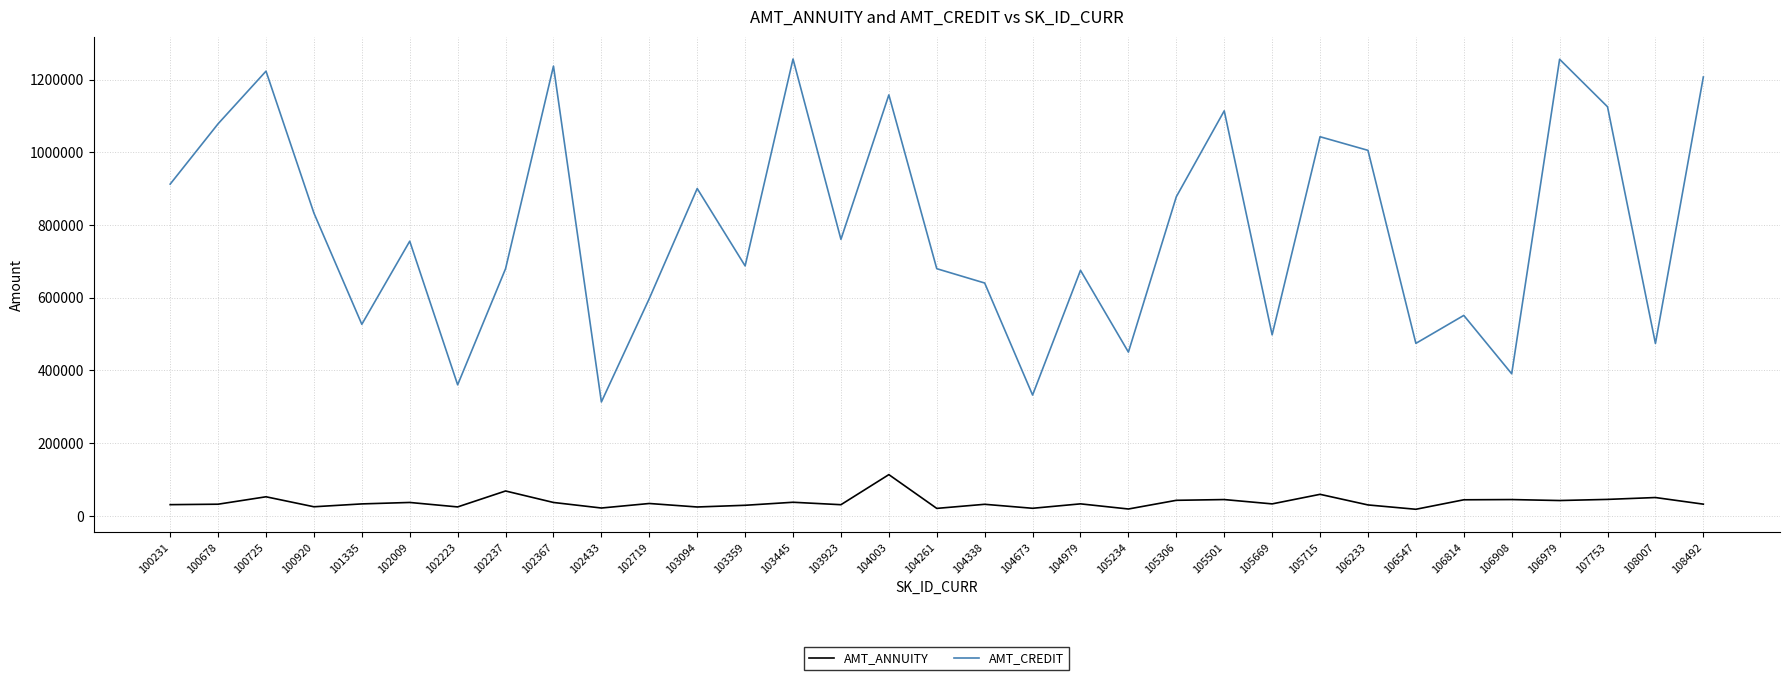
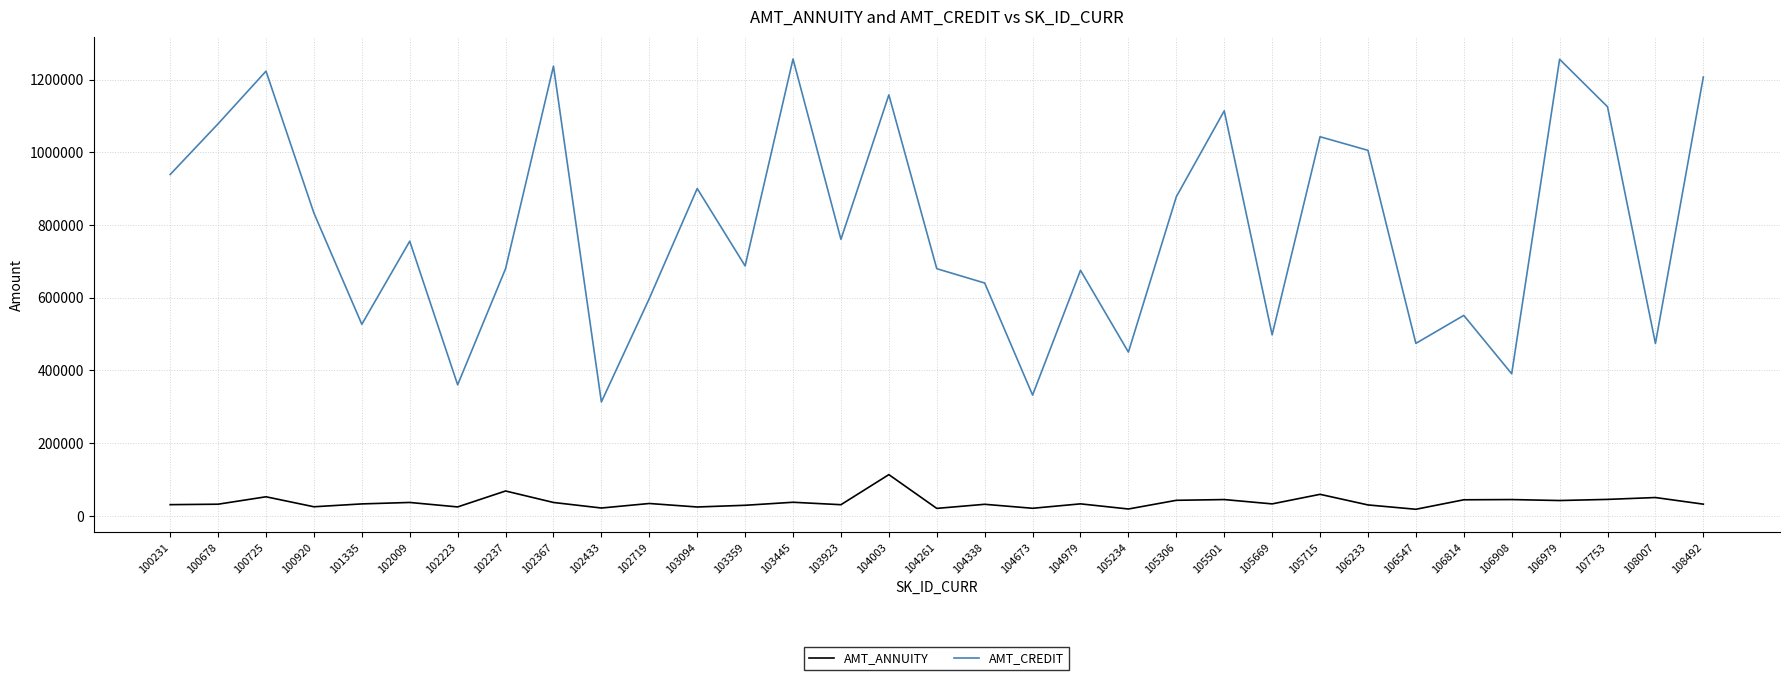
  {
    "AMT_ANNUITY": {
      "100231": 30000,
      "100678": 30000,
      "100725": 50000,
      "100920": 20000,
      "101335": 30000,
      "102009": 40000,
      "102223": 20000,
      "102237": 70000,
      "102367": 40000,
      "102433": 20000,
      "102719": 30000,
      "103094": 20000,
      "103359": 30000,
      "103445": 40000,
      "103923": 30000,
      "104003": 110000,
      "104261": 20000,
      "104338": 30000,
      "104673": 20000,
      "104979": 30000,
      "105234": 20000,
      "105306": 40000,
      "105501": 40000,
      "105669": 30000,
      "105715": 60000,
      "106233": 30000,
      "106547": 20000,
      "106814": 40000,
      "106908": 40000,
      "106979": 40000,
      "107753": 40000,
      "108007": 50000,
      "108492": 30000
    },
    "AMT_CREDIT": {
-     "100231": 910000,
+     "100231": 940000,
      "100678": 1080000,
      "100725": 1220000,
      "100920": 830000,
      "101335": 530000,
      "102009": 760000,
      "102223": 360000,
      "102237": 680000,
      "102367": 1240000,
      "102433": 310000,
      "102719": 600000,
      "103094": 900000,
      "103359": 690000,
      "103445": 1260000,
      "103923": 760000,
      "104003": 1160000,
      "104261": 680000,
      "104338": 640000,
      "104673": 330000,
      "104979": 680000,
      "105234": 450000,
      "105306": 880000,
      "105501": 1110000,
      "105669": 500000,
      "105715": 1040000,
      "106233": 1010000,
      "106547": 470000,
      "106814": 550000,
      "106908": 390000,
      "106979": 1260000,
      "107753": 1130000,
      "108007": 470000,
      "108492": 1210000
    }
  }
